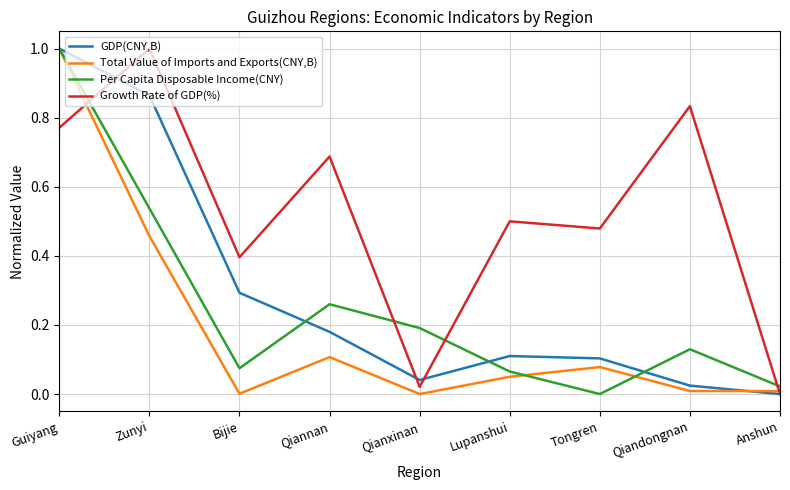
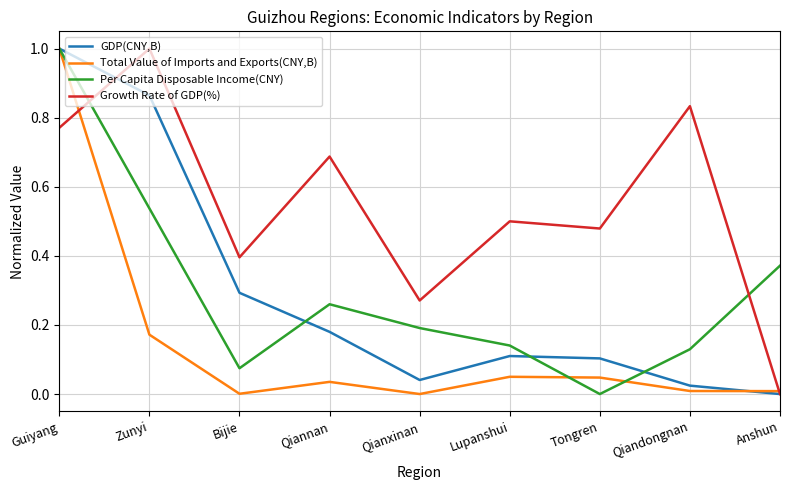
  {
    "GDP(CNY,B)": {
      "Bijie": 0.29,
      "Qiannan": 0.18,
      "Qianxinan": 0.04,
      "Lupanshui": 0.11,
      "Tongren": 0.10,
      "Qiandongnan": 0.02
    },
    "Total Value of Imports and Exports(CNY,B)": {
-     "Zunyi": 0.46,
+     "Zunyi": 0.17,
      "Bijie": 0.00,
-     "Qiannan": 0.11,
+     "Qiannan": 0.04,
      "Qianxinan": 0.00,
      "Lupanshui": 0.05,
-     "Tongren": 0.08,
+     "Tongren": 0.05,
      "Qiandongnan": 0.01,
      "Anshun": 0.01
    },
    "Per Capita Disposable Income(CNY)": {
      "Zunyi": 0.54,
      "Bijie": 0.07,
      "Qiannan": 0.26,
      "Qianxinan": 0.19,
-     "Lupanshui": 0.07,
+     "Lupanshui": 0.14,
      "Tongren": 0.00,
      "Qiandongnan": 0.13,
-     "Anshun": 0.02
+     "Anshun": 0.37
    },
    "Growth Rate of GDP(%)": {
      "Guiyang": 0.77,
      "Bijie": 0.40,
      "Qiannan": 0.69,
-     "Qianxinan": 0.02,
+     "Qianxinan": 0.27,
      "Lupanshui": 0.50,
      "Tongren": 0.48,
      "Qiandongnan": 0.83
    }
  }
